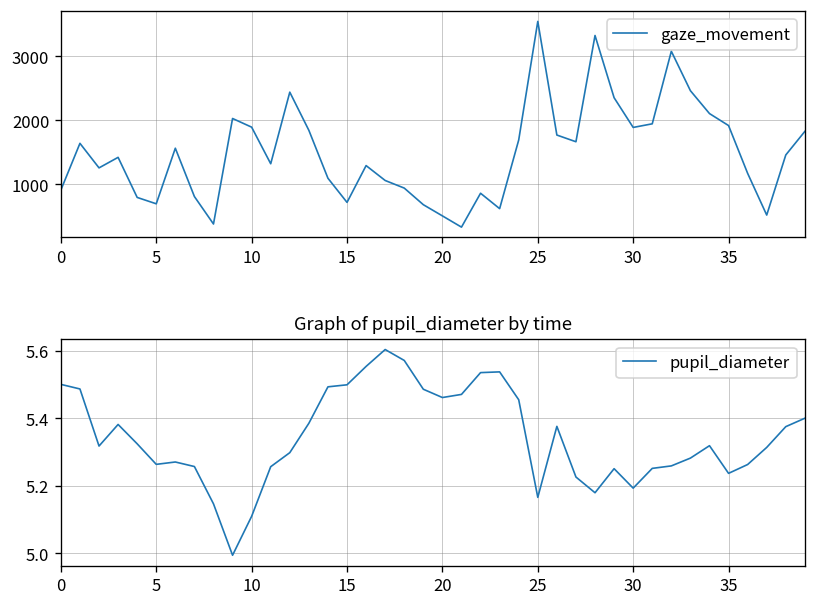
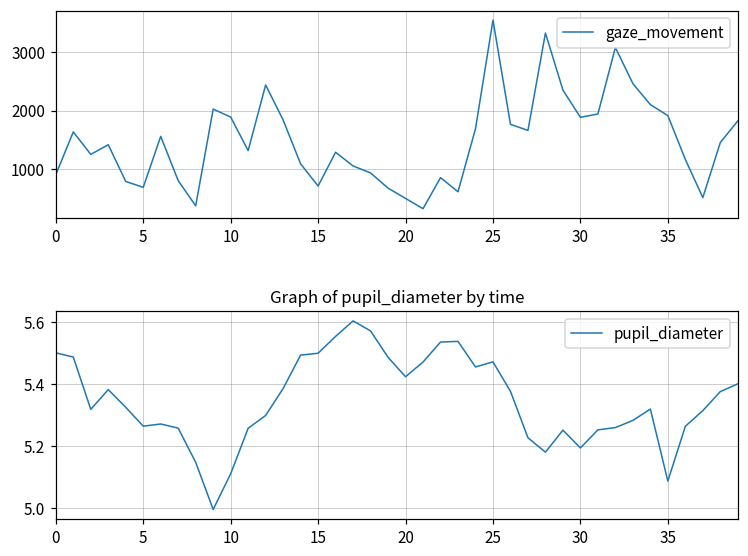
  {
    "Graph of pupil_diameter by time": {
      "0": 5.50,
      "5": 5.26,
      "10": 5.11,
      "15": 5.50,
-     "20": 5.46,
-     "25": 5.17,
+     "20": 5.42,
+     "25": 5.47,
      "30": 5.19,
-     "35": 5.24
+     "35": 5.09
    }
  }
